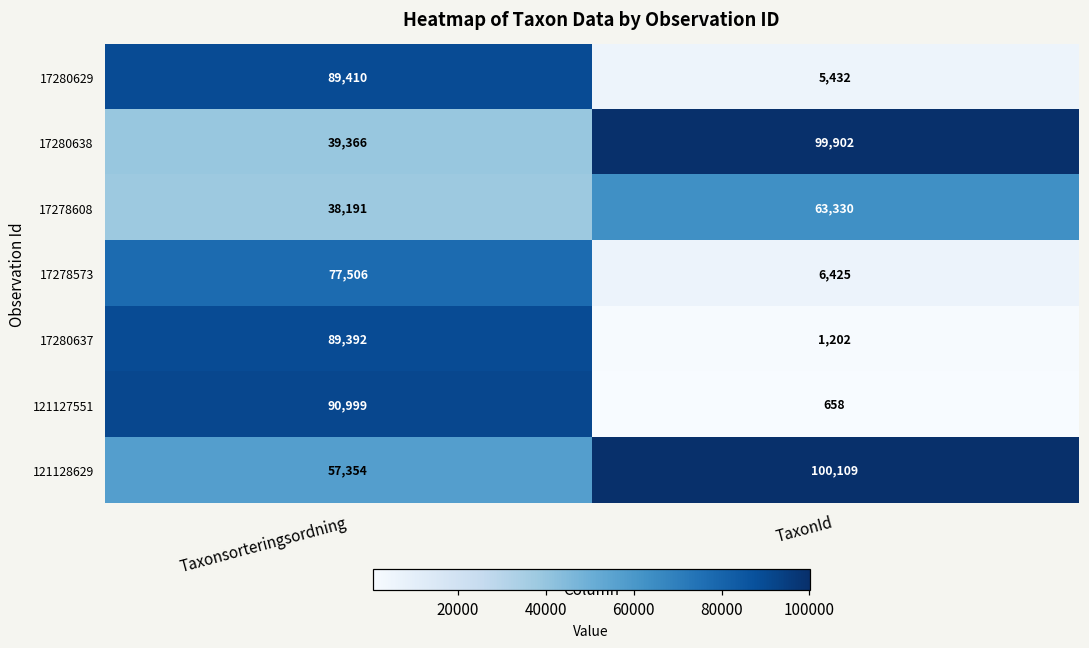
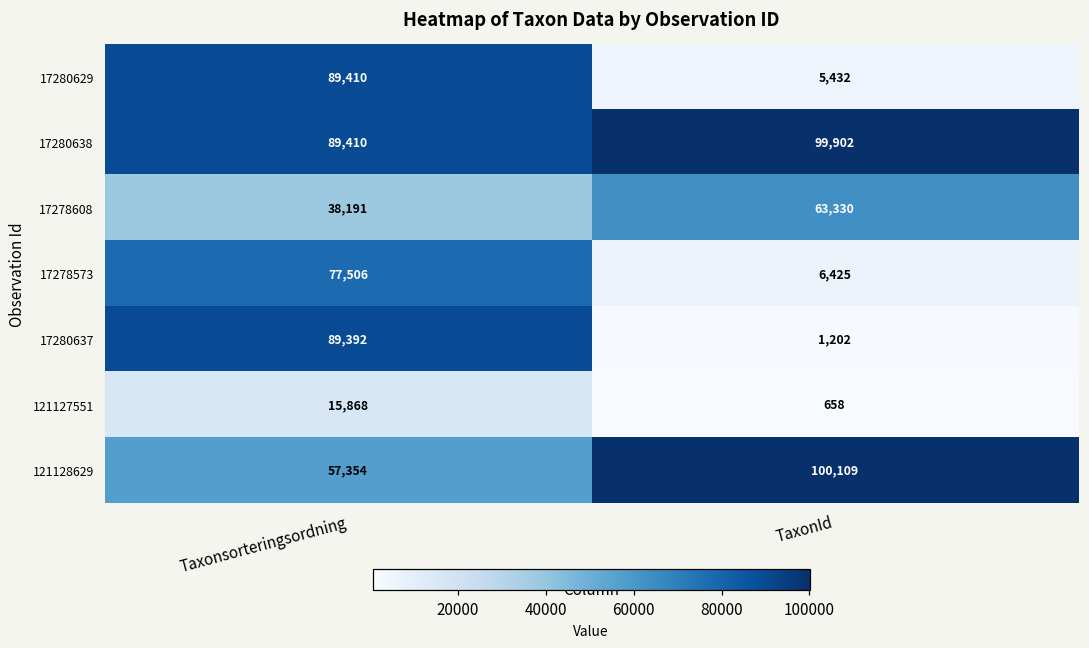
  {
    "17280629": {
      "Taxonsorteringsordning": "89,410",
      "TaxonId": "5,432"
    },
    "17280638": {
-     "Taxonsorteringsordning": "39,366",
+     "Taxonsorteringsordning": "89,410",
      "TaxonId": "99,902"
    },
    "17278608": {
      "Taxonsorteringsordning": "38,191",
      "TaxonId": "63,330"
    },
    "17278573": {
      "Taxonsorteringsordning": "77,506",
      "TaxonId": "6,425"
    },
    "17280637": {
      "Taxonsorteringsordning": "89,392",
      "TaxonId": "1,202"
    },
    "121127551": {
-     "Taxonsorteringsordning": "90,999",
+     "Taxonsorteringsordning": "15,868",
      "TaxonId": "658"
    },
    "121128629": {
      "Taxonsorteringsordning": "57,354",
      "TaxonId": "100,109"
    }
  }
